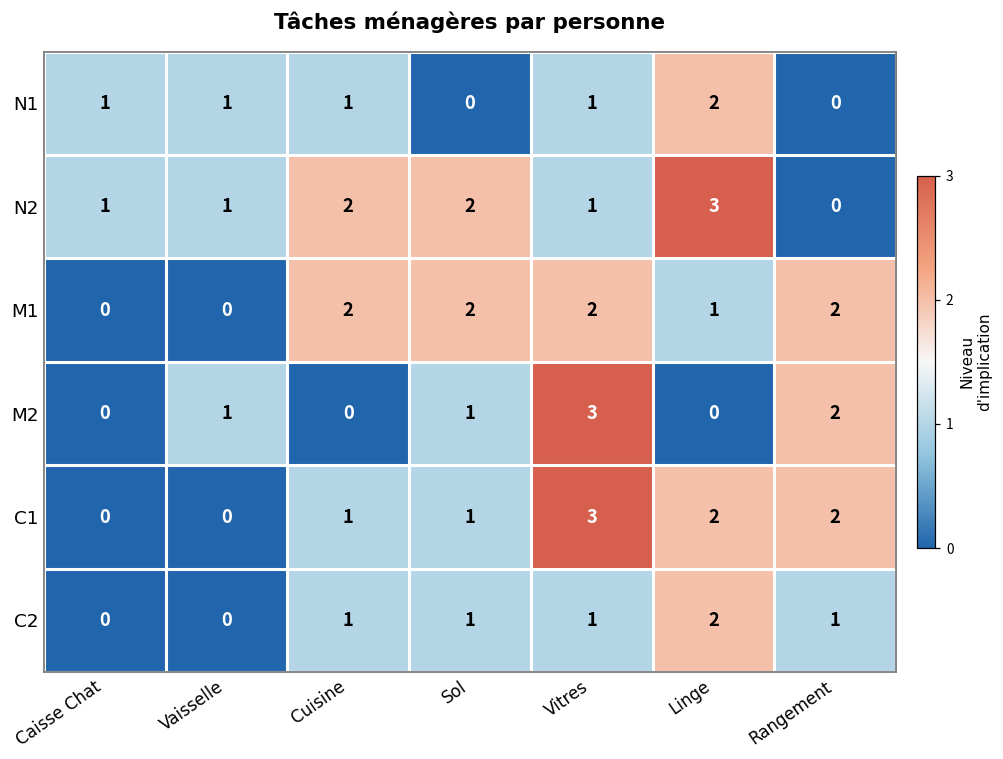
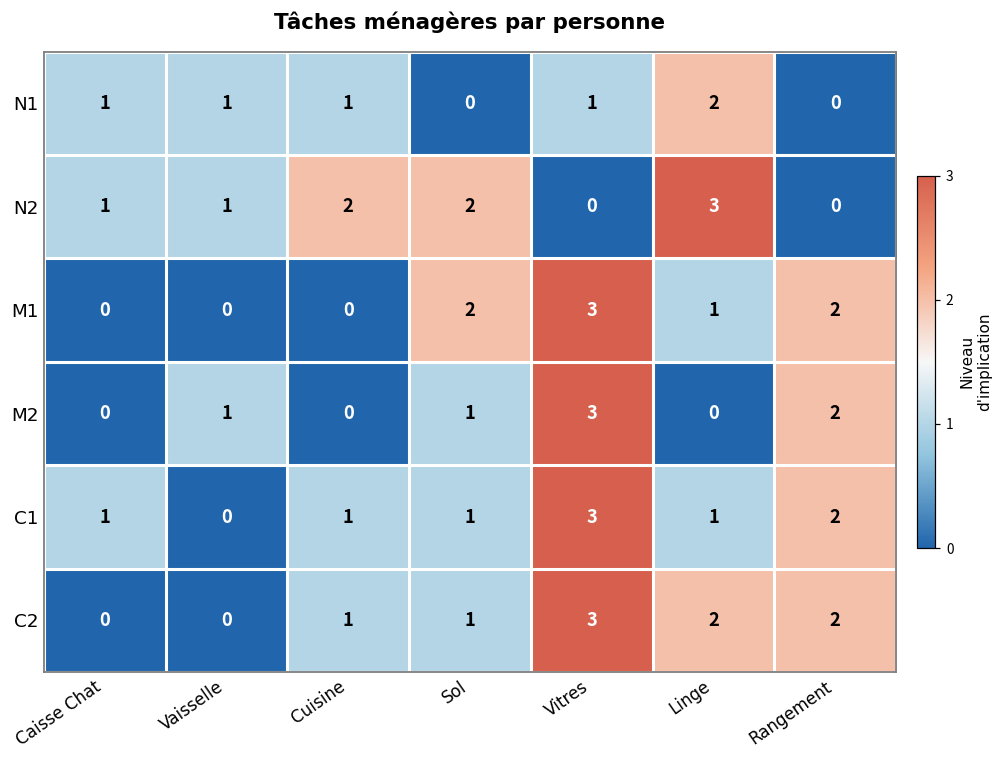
  {
    "N1": {
      "Caisse Chat": 1,
      "Vaisselle": 1,
      "Cuisine": 1,
      "Sol": 0,
      "Vitres": 1,
      "Linge": 2,
      "Rangement": 0
    },
    "N2": {
      "Caisse Chat": 1,
      "Vaisselle": 1,
      "Cuisine": 2,
      "Sol": 2,
-     "Vitres": 1,
+     "Vitres": 0,
      "Linge": 3,
      "Rangement": 0
    },
    "M1": {
      "Caisse Chat": 0,
      "Vaisselle": 0,
-     "Cuisine": 2,
+     "Cuisine": 0,
      "Sol": 2,
-     "Vitres": 2,
+     "Vitres": 3,
      "Linge": 1,
      "Rangement": 2
    },
    "M2": {
      "Caisse Chat": 0,
      "Vaisselle": 1,
      "Cuisine": 0,
      "Sol": 1,
      "Vitres": 3,
      "Linge": 0,
      "Rangement": 2
    },
    "C1": {
-     "Caisse Chat": 0,
+     "Caisse Chat": 1,
      "Vaisselle": 0,
      "Cuisine": 1,
      "Sol": 1,
      "Vitres": 3,
-     "Linge": 2,
+     "Linge": 1,
      "Rangement": 2
    },
    "C2": {
      "Caisse Chat": 0,
      "Vaisselle": 0,
      "Cuisine": 1,
      "Sol": 1,
-     "Vitres": 1,
+     "Vitres": 3,
      "Linge": 2,
-     "Rangement": 1
+     "Rangement": 2
    }
  }
